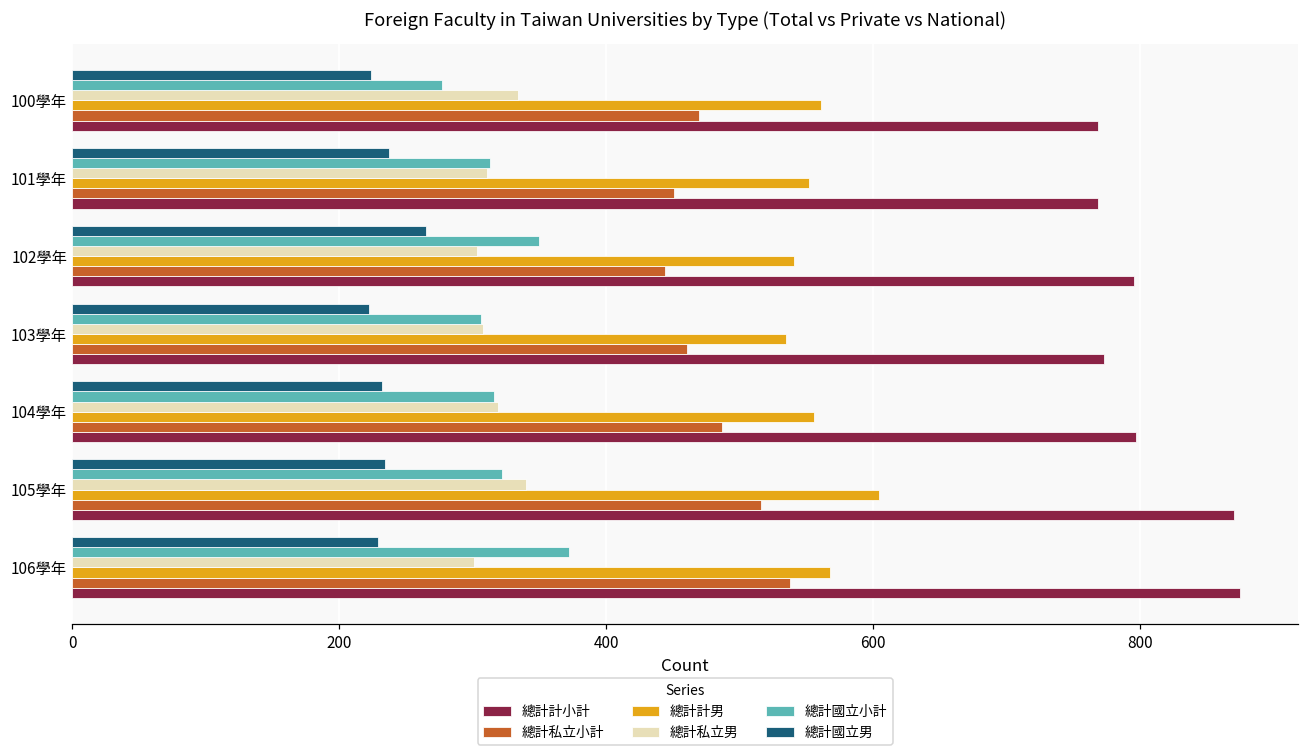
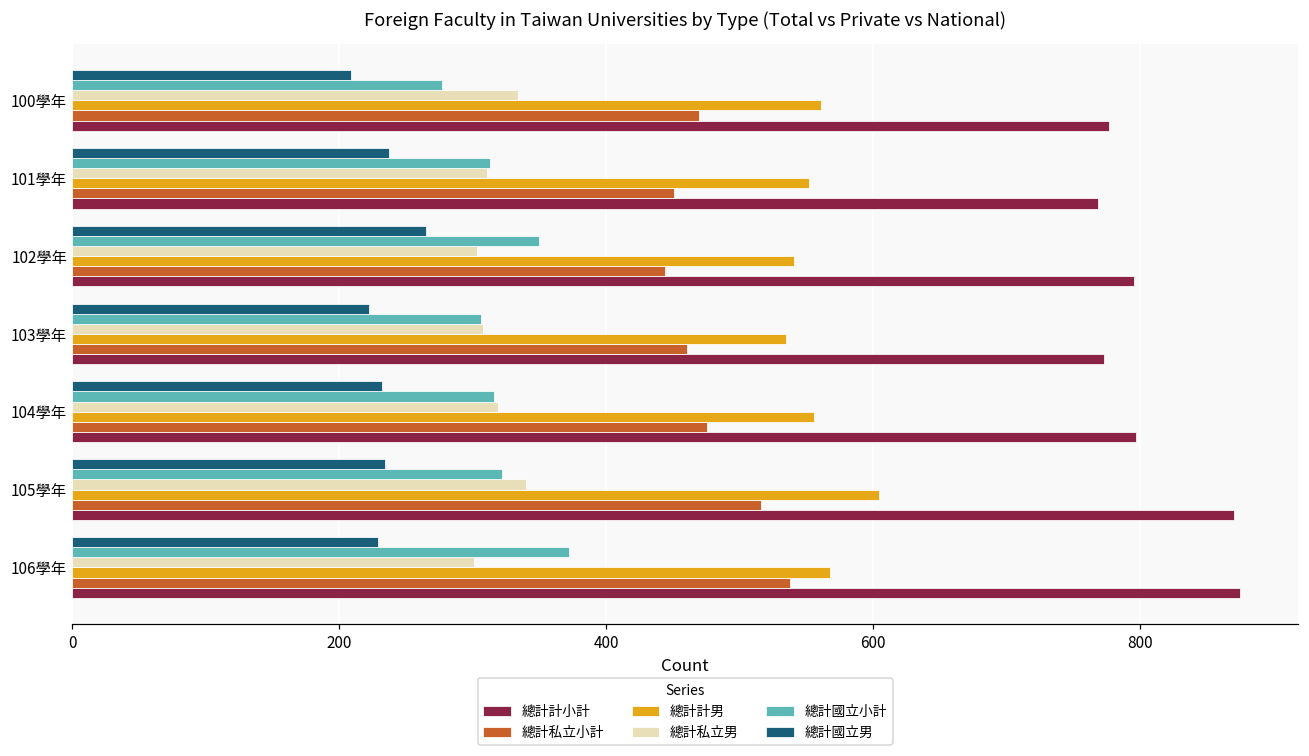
  {
    "總計計小計": {
-     "100學年": 769,
+     "100學年": 777,
      "101學年": 769,
      "102學年": 796,
      "103學年": 773,
      "104學年": 797,
      "105學年": 871,
      "106學年": 875
    },
    "總計私立小計": {
      "100學年": 470,
      "101學年": 451,
      "102學年": 444,
      "103學年": 461,
-     "104學年": 487,
+     "104學年": 476,
      "105學年": 516,
      "106學年": 538
    },
    "總計計男": {
      "100學年": 561,
      "101學年": 552,
      "102學年": 541,
      "103學年": 535,
      "104學年": 556,
      "105學年": 605,
      "106學年": 568
    },
    "總計私立男": {
      "100學年": 334,
      "101學年": 311,
      "102學年": 303,
      "103學年": 308,
      "104學年": 319,
      "105學年": 340,
      "106學年": 301
    },
    "總計國立小計": {
      "100學年": 277,
      "101學年": 313,
      "102學年": 350,
      "103學年": 306,
      "104學年": 316,
      "105學年": 322,
      "106學年": 372
    },
    "總計國立男": {
-     "100學年": 224,
+     "100學年": 209,
      "101學年": 237,
      "102學年": 265,
      "103學年": 222,
      "104學年": 232,
      "105學年": 234,
      "106學年": 229
    }
  }
